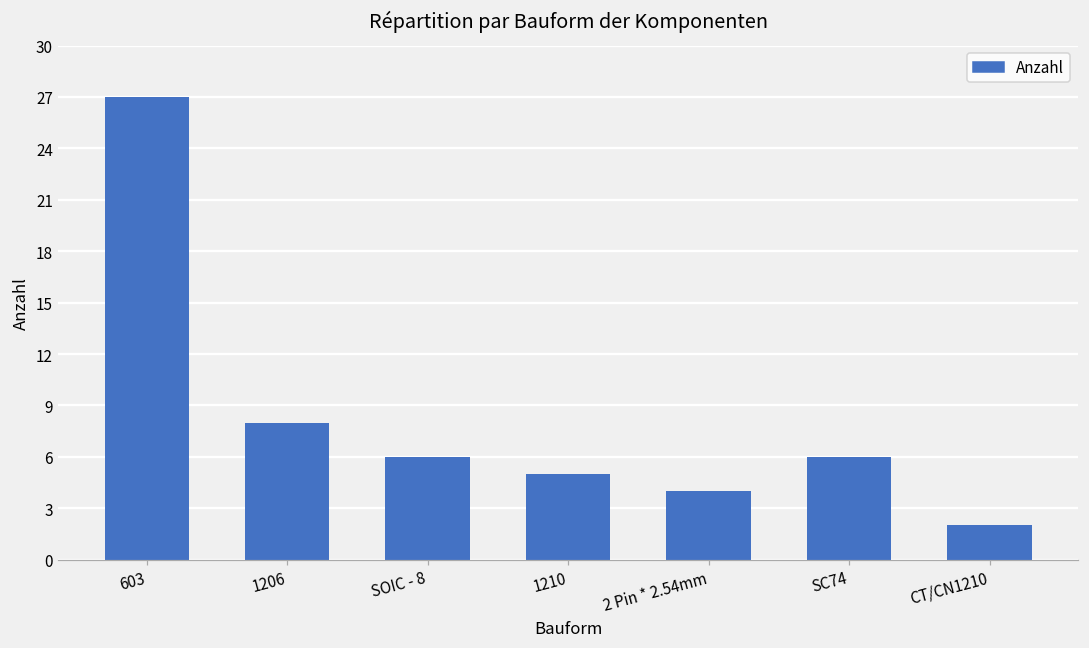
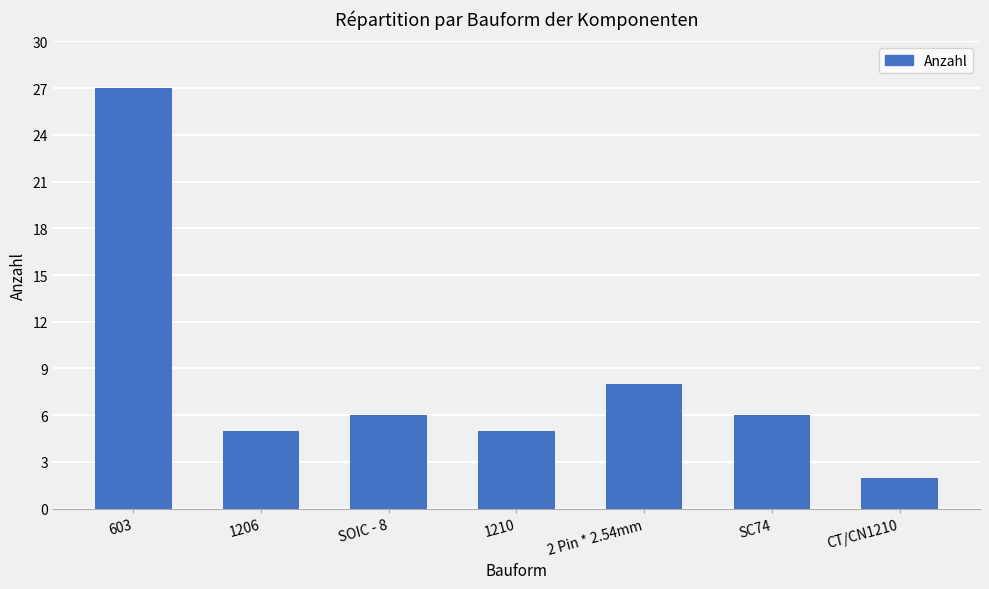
  {
    "603": 27,
-   "1206": 8,
+   "1206": 5,
    "SOIC - 8": 6,
    "1210": 5,
-   "2 Pin * 2.54mm": 4,
+   "2 Pin * 2.54mm": 8,
    "SC74": 6,
    "CT/CN1210": 2
  }
